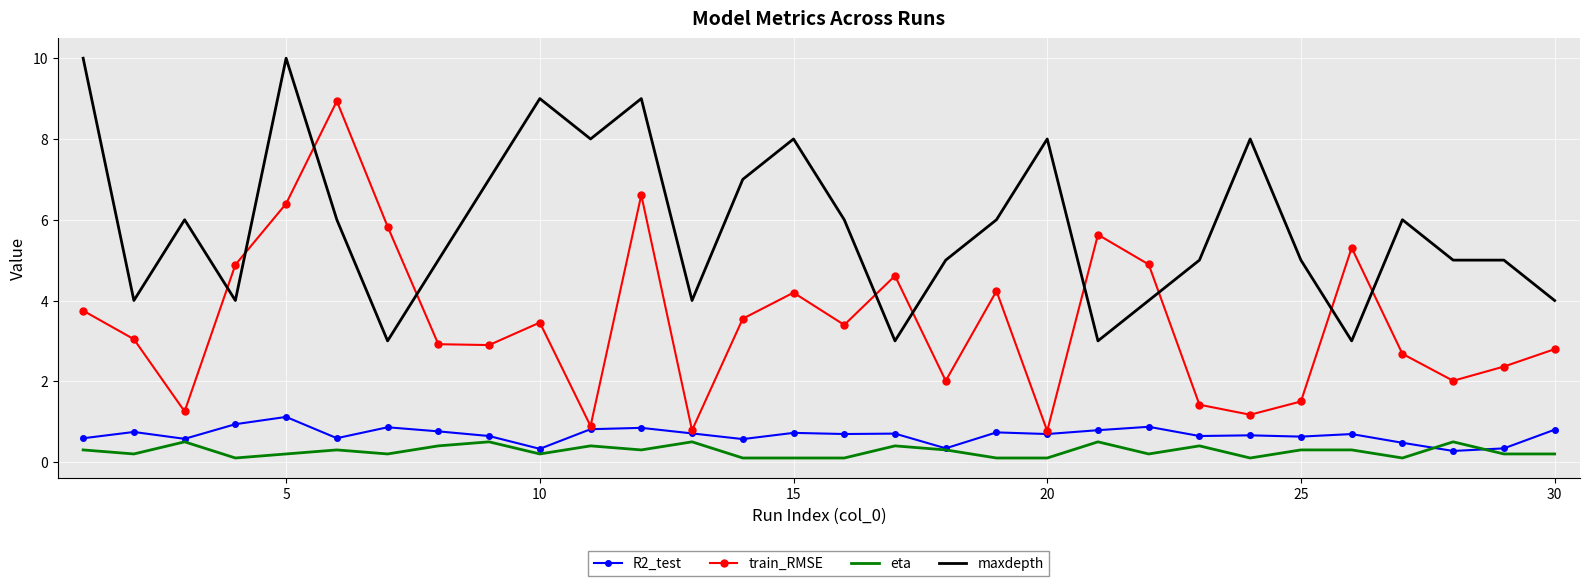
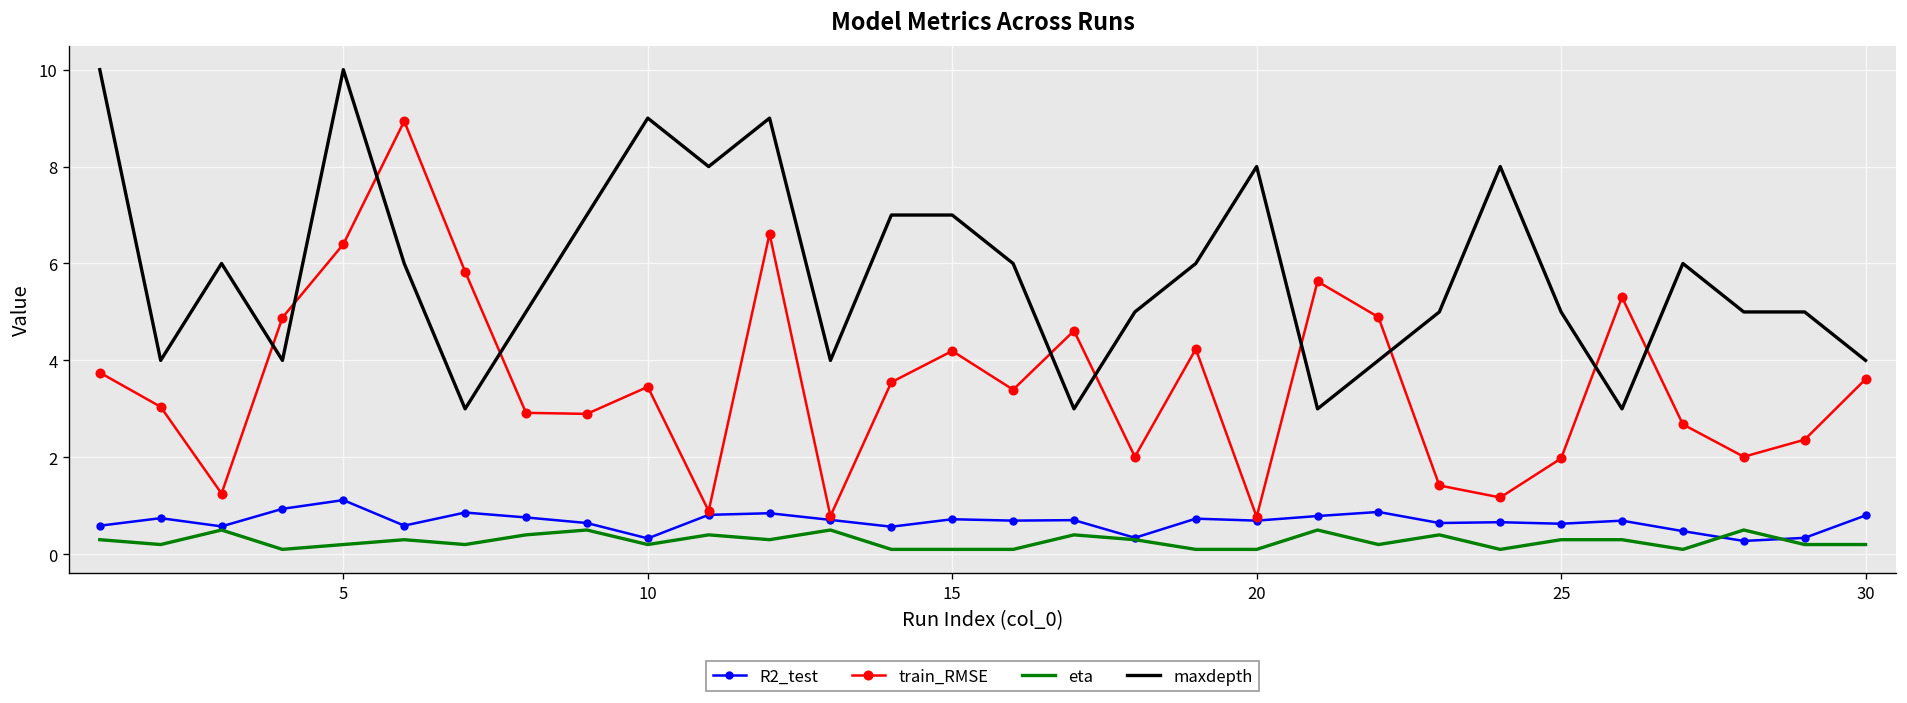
  {
    "R2_test": {
      "5": 1.1,
      "10": 0.3,
      "15": 0.7,
      "20": 0.7,
      "25": 0.6,
      "30": 0.8
    },
    "train_RMSE": {
      "5": 6.4,
      "10": 3.5,
      "15": 4.2,
      "20": 0.8,
-     "25": 1.5,
-     "30": 2.8
+     "25": 2.0,
+     "30": 3.6
    },
    "eta": {
      "5": 0.2,
      "10": 0.2,
      "15": 0.1,
      "20": 0.1,
      "25": 0.3,
      "30": 0.2
    },
    "maxdepth": {
      "5": 10,
      "10": 9,
-     "15": 8,
+     "15": 7,
      "20": 8,
      "25": 5,
      "30": 4
    }
  }
